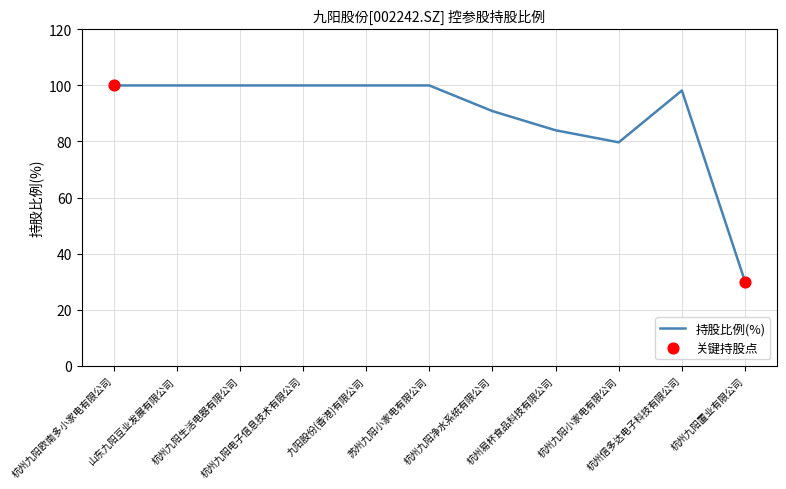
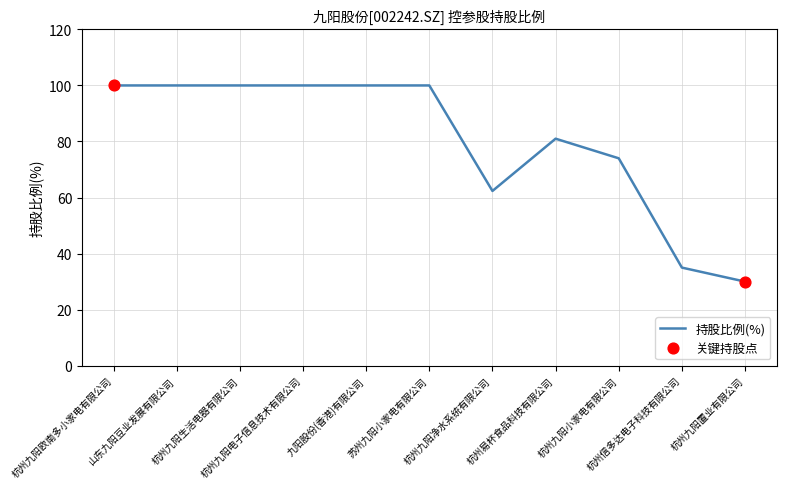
  {
    "持股比例(%)": {
      "山东九阳豆业发展有限公司": 100,
      "杭州九阳生活电器有限公司": 100,
      "杭州九阳电子信息技术有限公司": 100,
      "九阳股份(香港)有限公司": 100,
      "苏州九阳小家电有限公司": 100,
-     "杭州九阳净水系统有限公司": 91,
-     "杭州易杯食品科技有限公司": 84,
-     "杭州九阳小家电有限公司": 80,
-     "杭州信多达电子科技有限公司": 98
+     "杭州九阳净水系统有限公司": 62,
+     "杭州易杯食品科技有限公司": 81,
+     "杭州九阳小家电有限公司": 74,
+     "杭州信多达电子科技有限公司": 35
    }
  }
